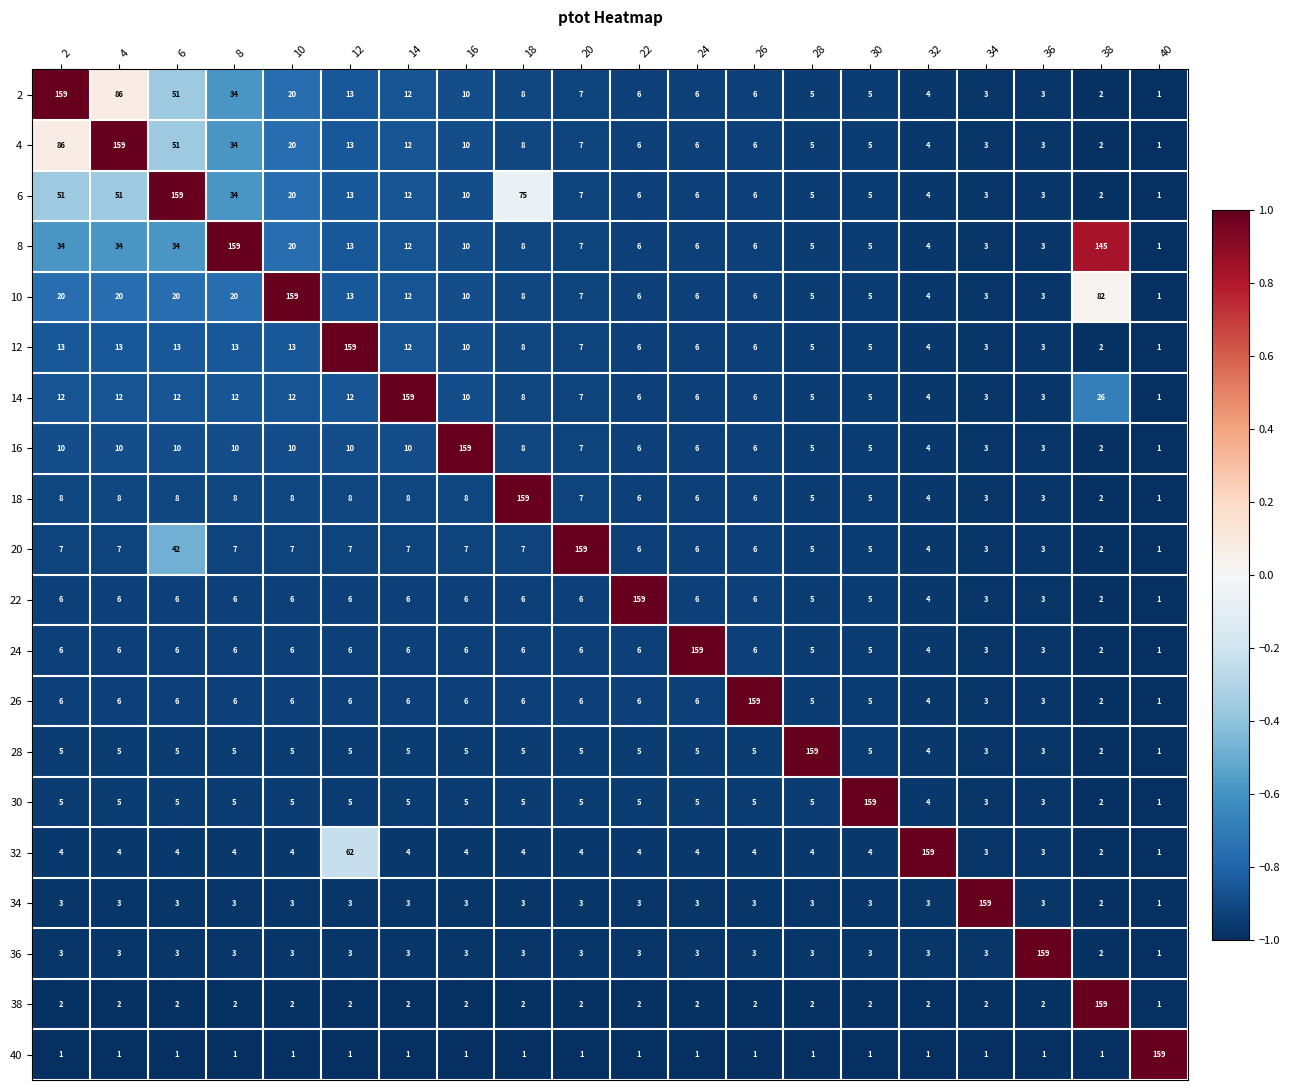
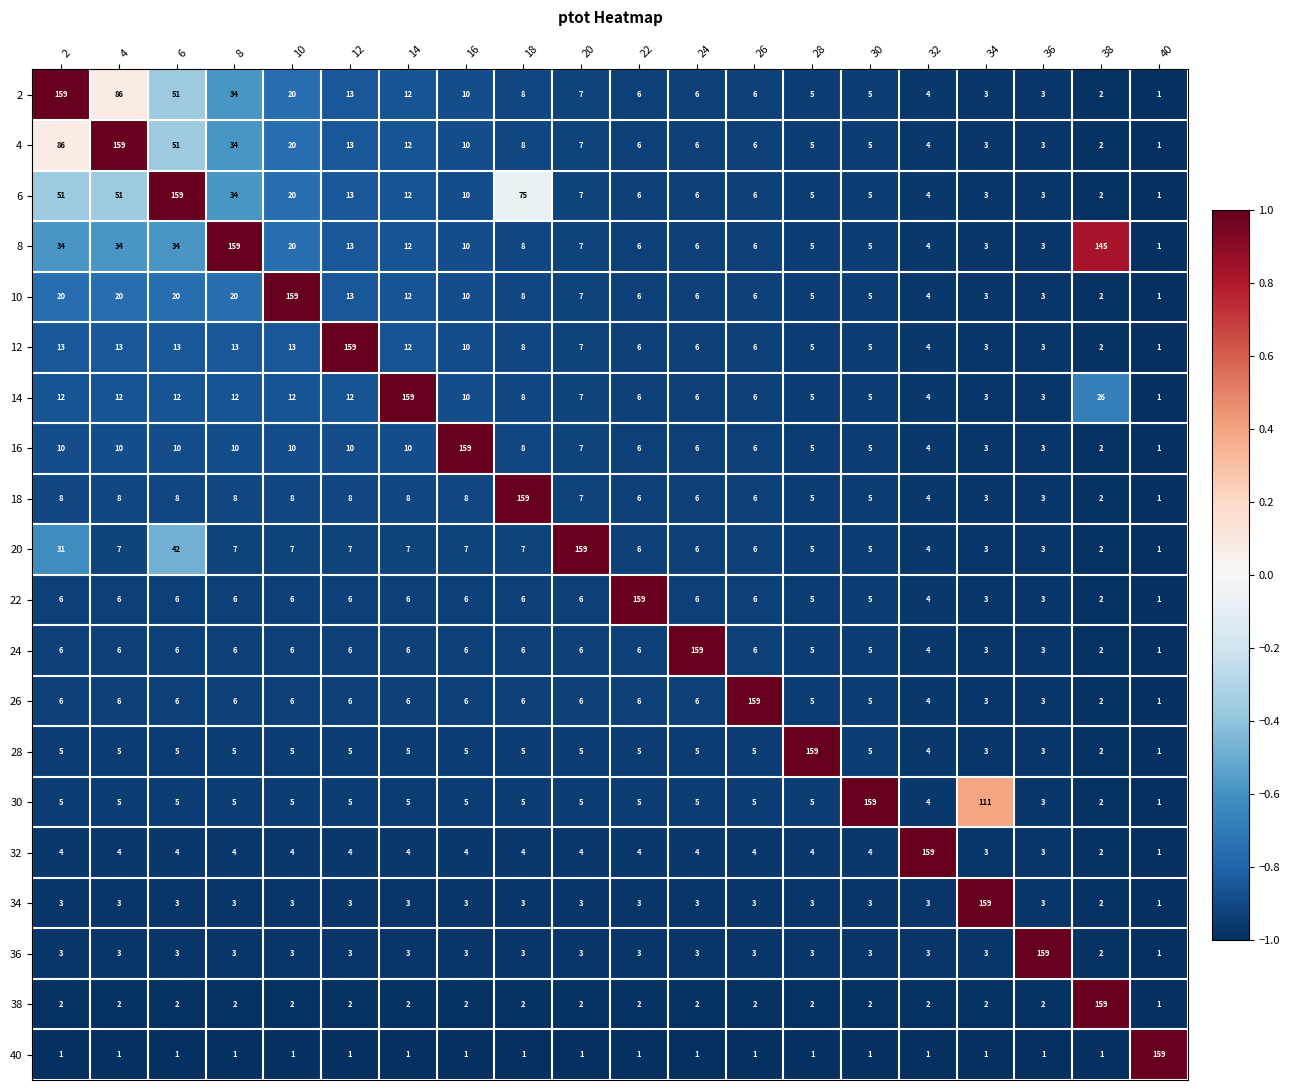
  {
    "10": {
      "2": 20,
      "4": 20,
      "6": 20,
      "8": 20,
      "10": 159,
      "12": 13,
      "14": 12,
      "16": 10,
      "18": 8,
      "20": 7,
      "22": 6,
      "24": 6,
      "26": 6,
      "28": 5,
      "30": 5,
      "32": 4,
      "34": 3,
      "36": 3,
-     "38": 82,
+     "38": 2,
      "40": 1
    },
    "20": {
-     "2": 7,
+     "2": 31,
      "4": 7,
      "6": 42,
      "8": 7,
      "10": 7,
      "12": 7,
      "14": 7,
      "16": 7,
      "18": 7,
      "20": 159,
      "22": 6,
      "24": 6,
      "26": 6,
      "28": 5,
      "30": 5,
      "32": 4,
      "34": 3,
      "36": 3,
      "38": 2,
      "40": 1
    },
    "30": {
      "2": 5,
      "4": 5,
      "6": 5,
      "8": 5,
      "10": 5,
      "12": 5,
      "14": 5,
      "16": 5,
      "18": 5,
      "20": 5,
      "22": 5,
      "24": 5,
      "26": 5,
      "28": 5,
      "30": 159,
      "32": 4,
-     "34": 3,
+     "34": 111,
      "36": 3,
      "38": 2,
      "40": 1
    },
    "32": {
      "2": 4,
      "4": 4,
      "6": 4,
      "8": 4,
      "10": 4,
-     "12": 62,
+     "12": 4,
      "14": 4,
      "16": 4,
      "18": 4,
      "20": 4,
      "22": 4,
      "24": 4,
      "26": 4,
      "28": 4,
      "30": 4,
      "32": 159,
      "34": 3,
      "36": 3,
      "38": 2,
      "40": 1
    }
  }
